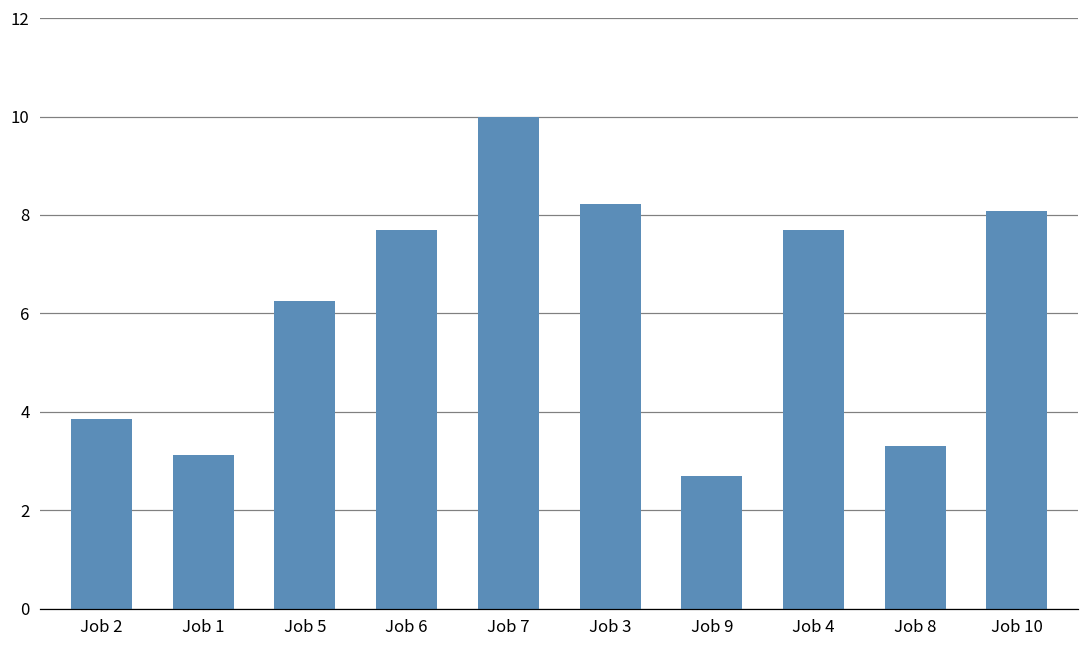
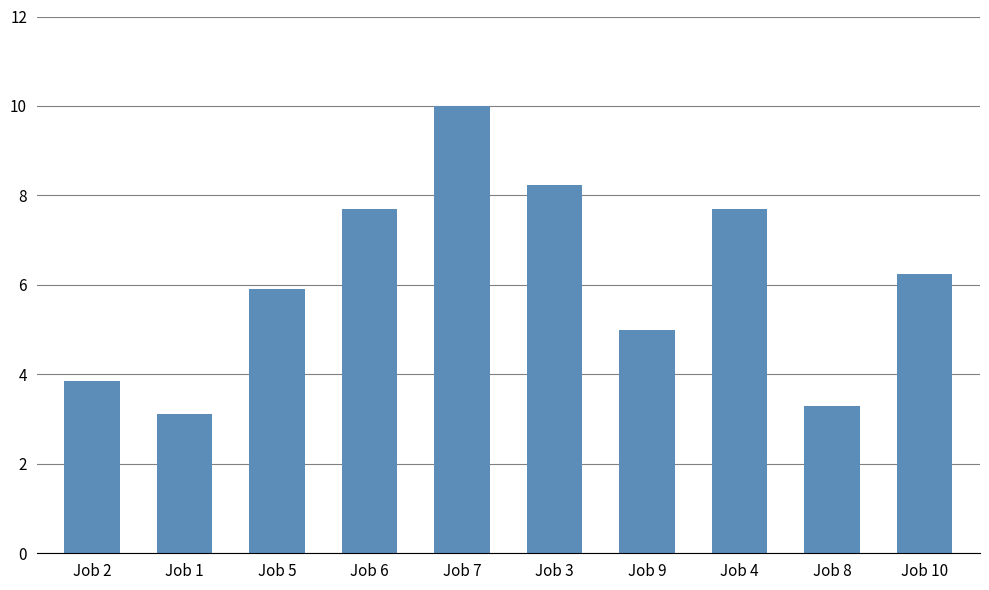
  {
    "Job 2": 3.8,
    "Job 1": 3.1,
-   "Job 5": 6.3,
+   "Job 5": 5.9,
    "Job 6": 7.7,
    "Job 7": 10.0,
    "Job 3": 8.2,
-   "Job 9": 2.7,
+   "Job 9": 5.0,
    "Job 4": 7.7,
    "Job 8": 3.3,
-   "Job 10": 8.1
+   "Job 10": 6.3
  }
